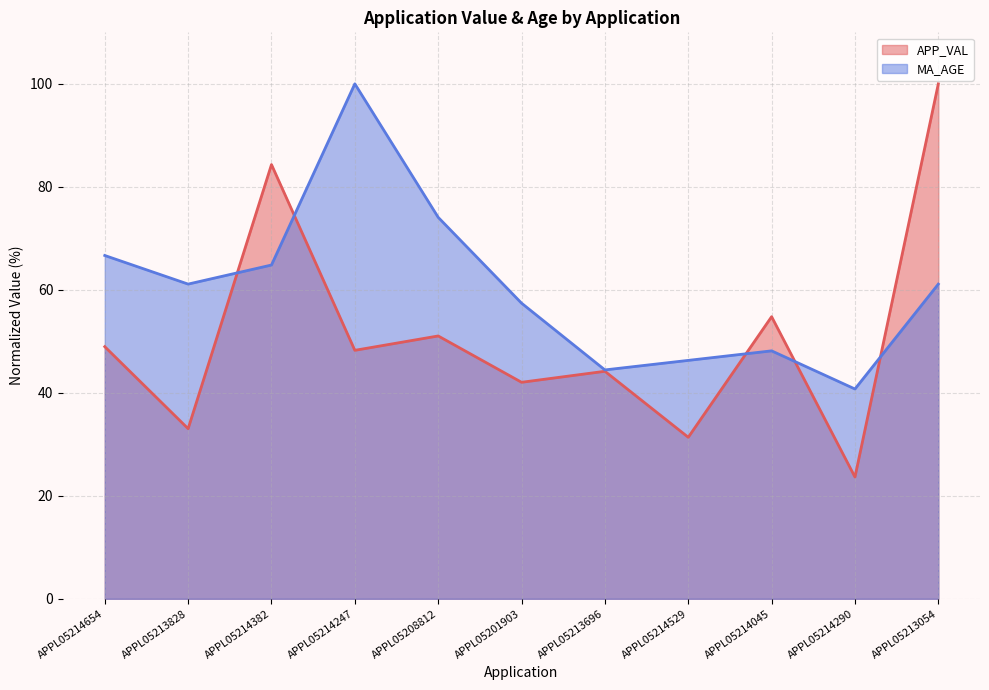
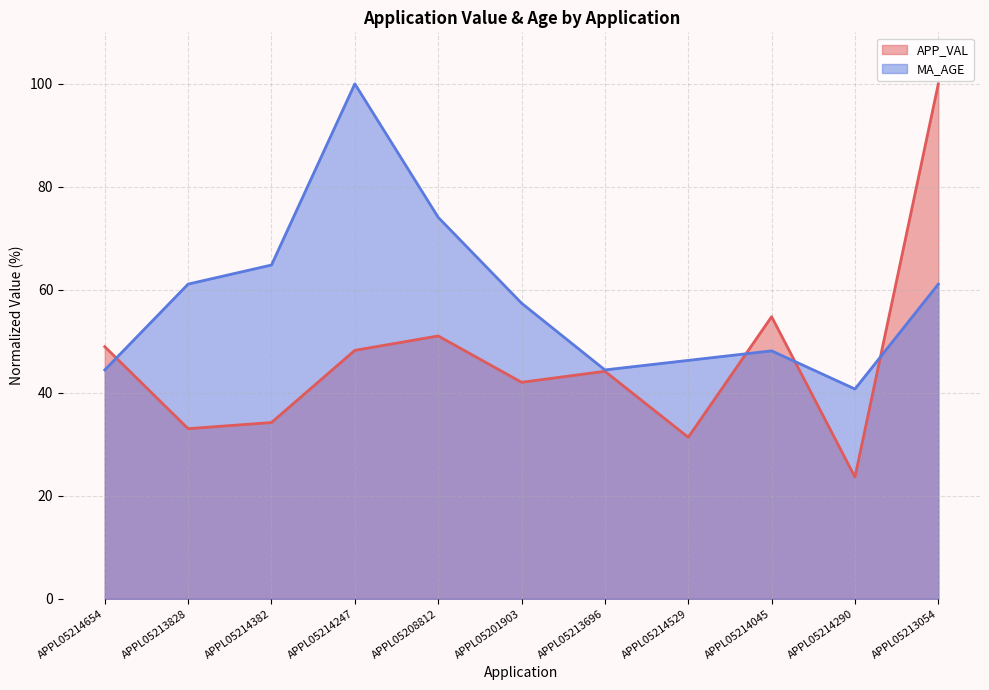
  {
    "APP_VAL": {
      "APPL05214654": 49,
      "APPL05213828": 33,
-     "APPL05214382": 84,
+     "APPL05214382": 34,
      "APPL05214247": 48,
      "APPL05208812": 51,
      "APPL05201903": 42,
      "APPL05214529": 31,
      "APPL05214045": 55,
      "APPL05214290": 24,
      "APPL05213054": 100
    },
    "MA_AGE": {
-     "APPL05214654": 67,
+     "APPL05214654": 44,
      "APPL05213828": 61,
      "APPL05214382": 65,
      "APPL05214247": 100,
      "APPL05208812": 74,
      "APPL05201903": 57,
      "APPL05214529": 46,
      "APPL05214045": 48,
      "APPL05214290": 41,
      "APPL05213054": 61
    }
  }
